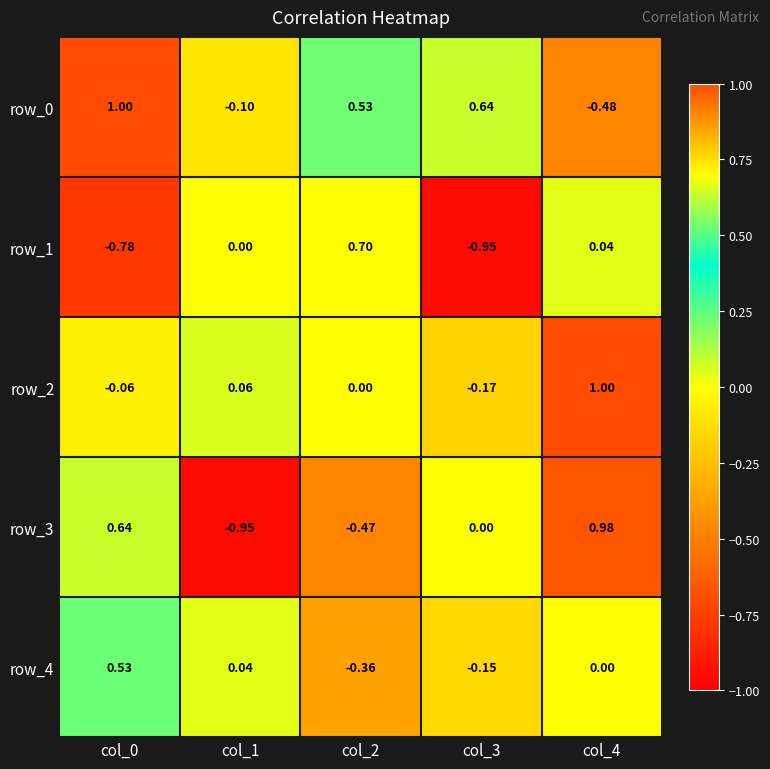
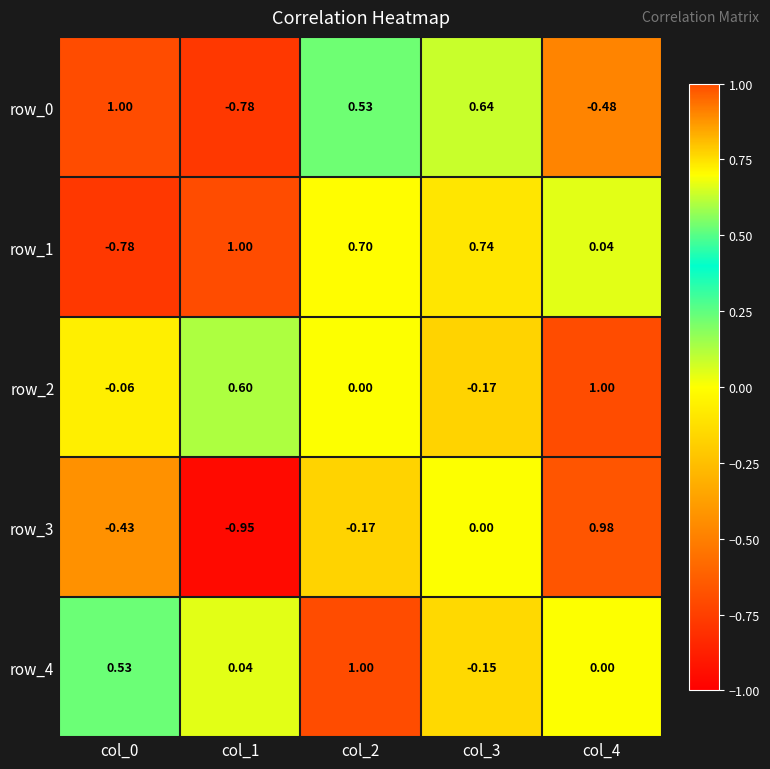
  {
    "row_0": {
      "col_0": 1.00,
-     "col_1": -0.10,
+     "col_1": -0.78,
      "col_2": 0.53,
      "col_3": 0.64,
      "col_4": -0.48
    },
    "row_1": {
      "col_0": -0.78,
-     "col_1": 0.00,
+     "col_1": 1.00,
      "col_2": 0.70,
-     "col_3": -0.95,
+     "col_3": 0.74,
      "col_4": 0.04
    },
    "row_2": {
      "col_0": -0.06,
-     "col_1": 0.06,
+     "col_1": 0.60,
      "col_2": 0.00,
      "col_3": -0.17,
      "col_4": 1.00
    },
    "row_3": {
-     "col_0": 0.64,
+     "col_0": -0.43,
      "col_1": -0.95,
-     "col_2": -0.47,
+     "col_2": -0.17,
      "col_3": 0.00,
      "col_4": 0.98
    },
    "row_4": {
      "col_0": 0.53,
      "col_1": 0.04,
-     "col_2": -0.36,
+     "col_2": 1.00,
      "col_3": -0.15,
      "col_4": 0.00
    }
  }
